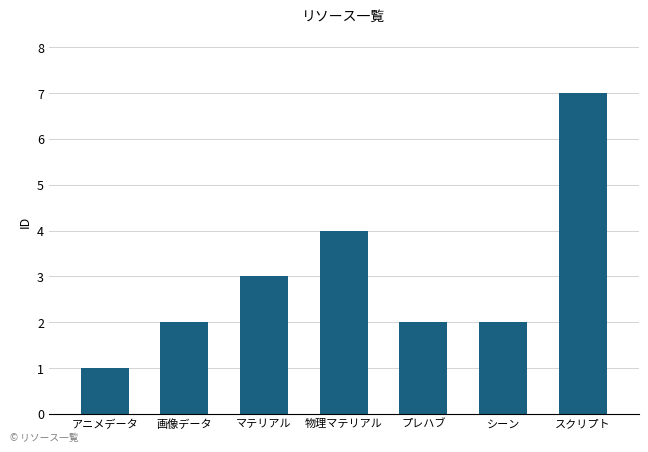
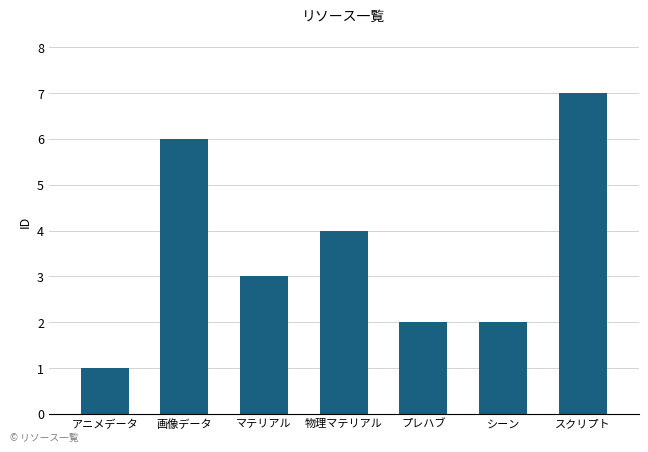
  {
    "アニメデータ": 1,
-   "画像データ": 2,
+   "画像データ": 6,
    "マテリアル": 3,
    "物理マテリアル": 4,
    "プレハブ": 2,
    "シーン": 2,
    "スクリプト": 7
  }
